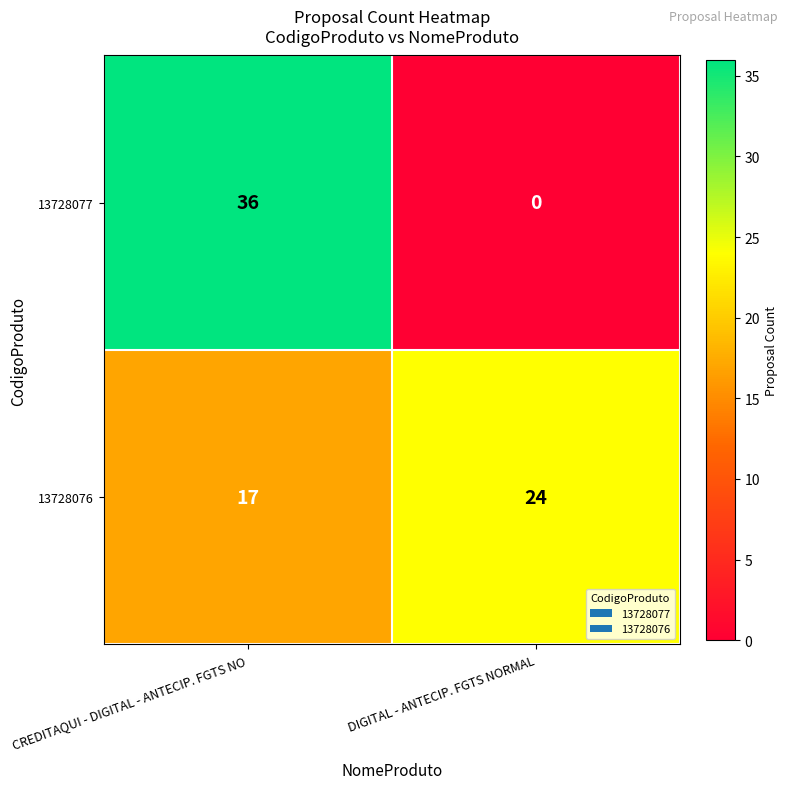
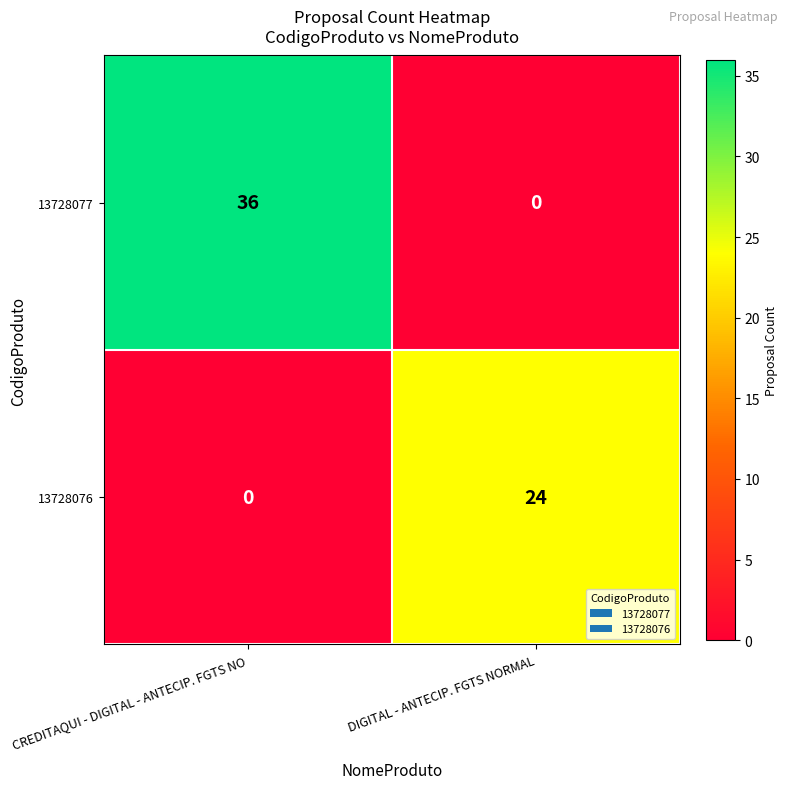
  {
    "13728077": {
      "CREDITAQUI - DIGITAL - ANTECIP. FGTS NO": 36,
      "DIGITAL - ANTECIP. FGTS NORMAL": 0
    },
    "13728076": {
-     "CREDITAQUI - DIGITAL - ANTECIP. FGTS NO": 17,
+     "CREDITAQUI - DIGITAL - ANTECIP. FGTS NO": 0,
      "DIGITAL - ANTECIP. FGTS NORMAL": 24
    }
  }
